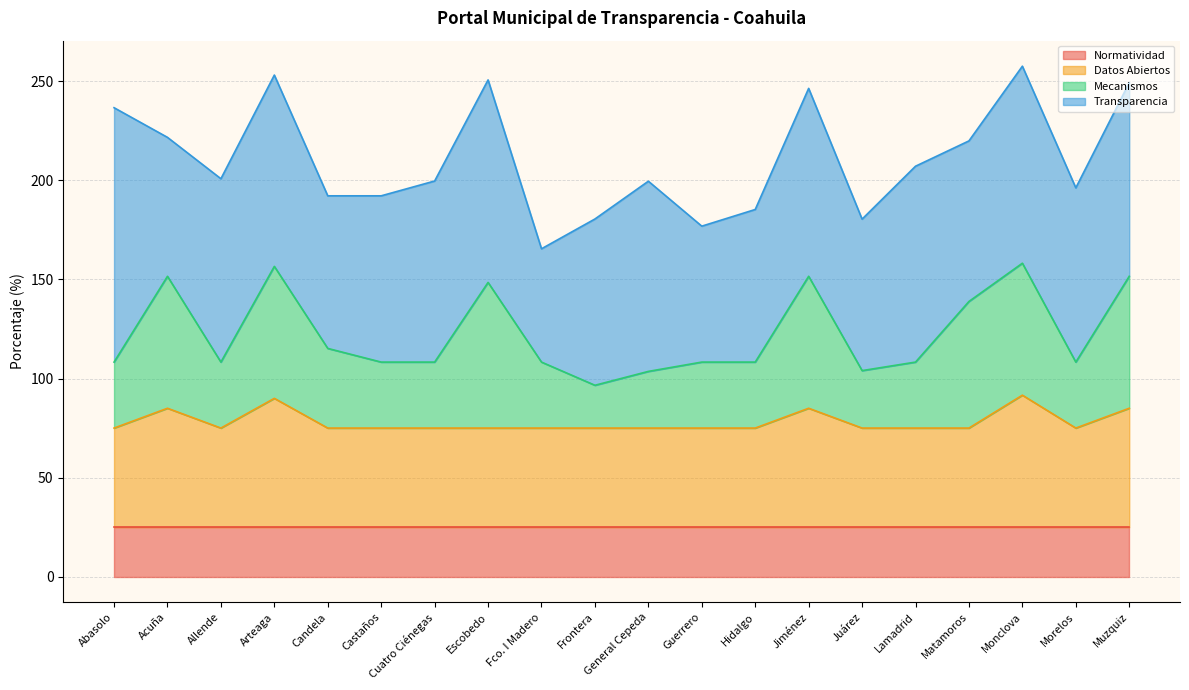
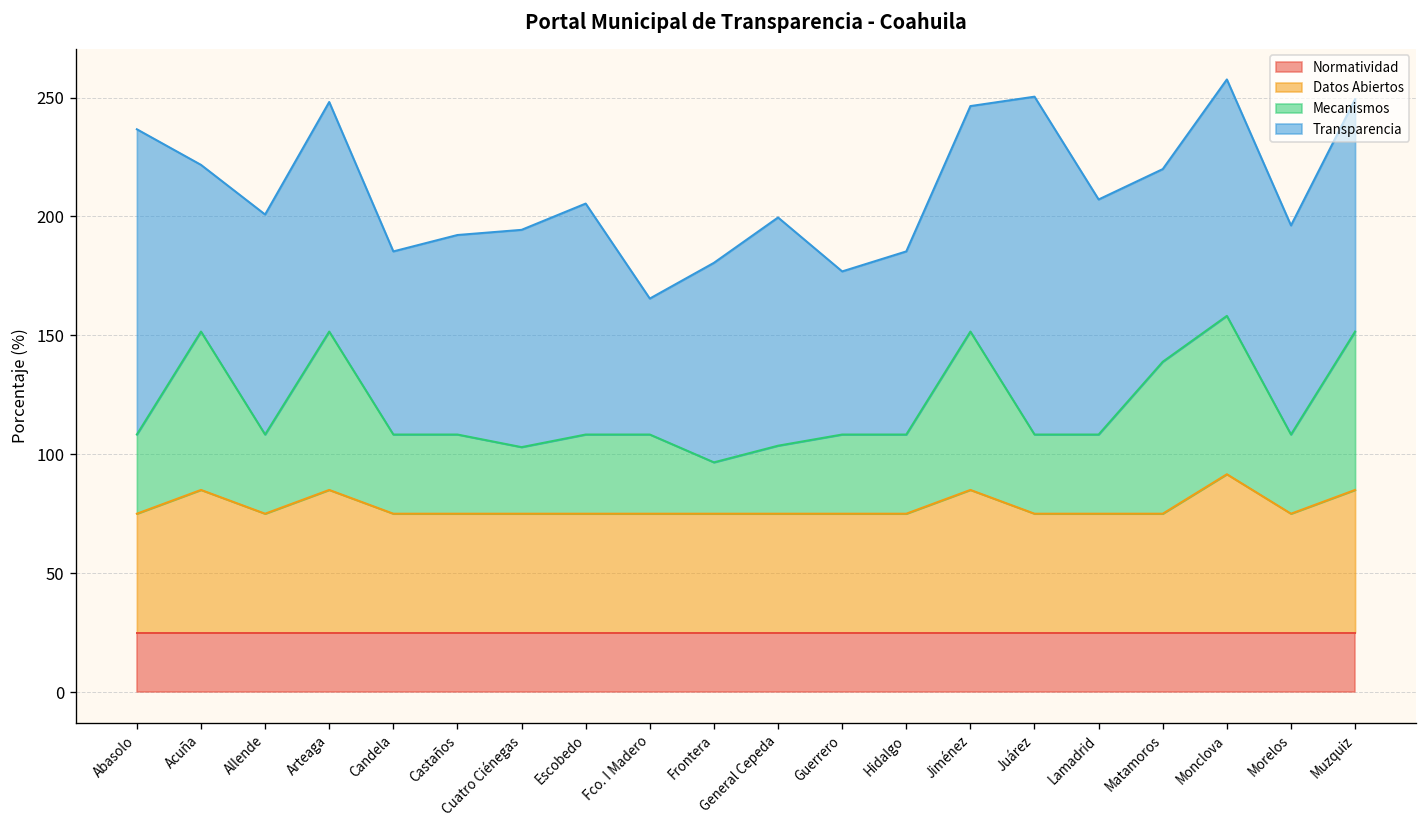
  {
    "Normatividad": {
      "Abasolo": 25,
      "Acuña": 25,
      "Allende": 25,
      "Arteaga": 25,
      "Candela": 25,
      "Castaños": 25,
      "Cuatro Ciénegas": 25,
      "Escobedo": 25,
      "Fco. I Madero": 25,
      "Frontera": 25,
      "General Cepeda": 25,
      "Guerrero": 25,
      "Hidalgo": 25,
      "Jiménez": 25,
      "Juárez": 25,
      "Lamadrid": 25,
      "Matamoros": 25,
      "Monclova": 25,
      "Morelos": 25,
      "Muzquiz": 25
    },
    "Datos Abiertos": {
-     "Arteaga": 90
+     "Arteaga": 85
    },
    "Mecanismos": {
      "Arteaga": 67,
-     "Candela": 40,
-     "Cuatro Ciénegas": 33,
-     "Escobedo": 74,
-     "Juárez": 29
+     "Candela": 33,
+     "Cuatro Ciénegas": 28,
+     "Escobedo": 33,
+     "Juárez": 33
    },
    "Transparencia": {
      "Arteaga": 97,
      "Candela": 77,
      "Cuatro Ciénegas": 91,
-     "Escobedo": 102,
-     "Juárez": 76
+     "Escobedo": 97,
+     "Juárez": 142
    }
  }
